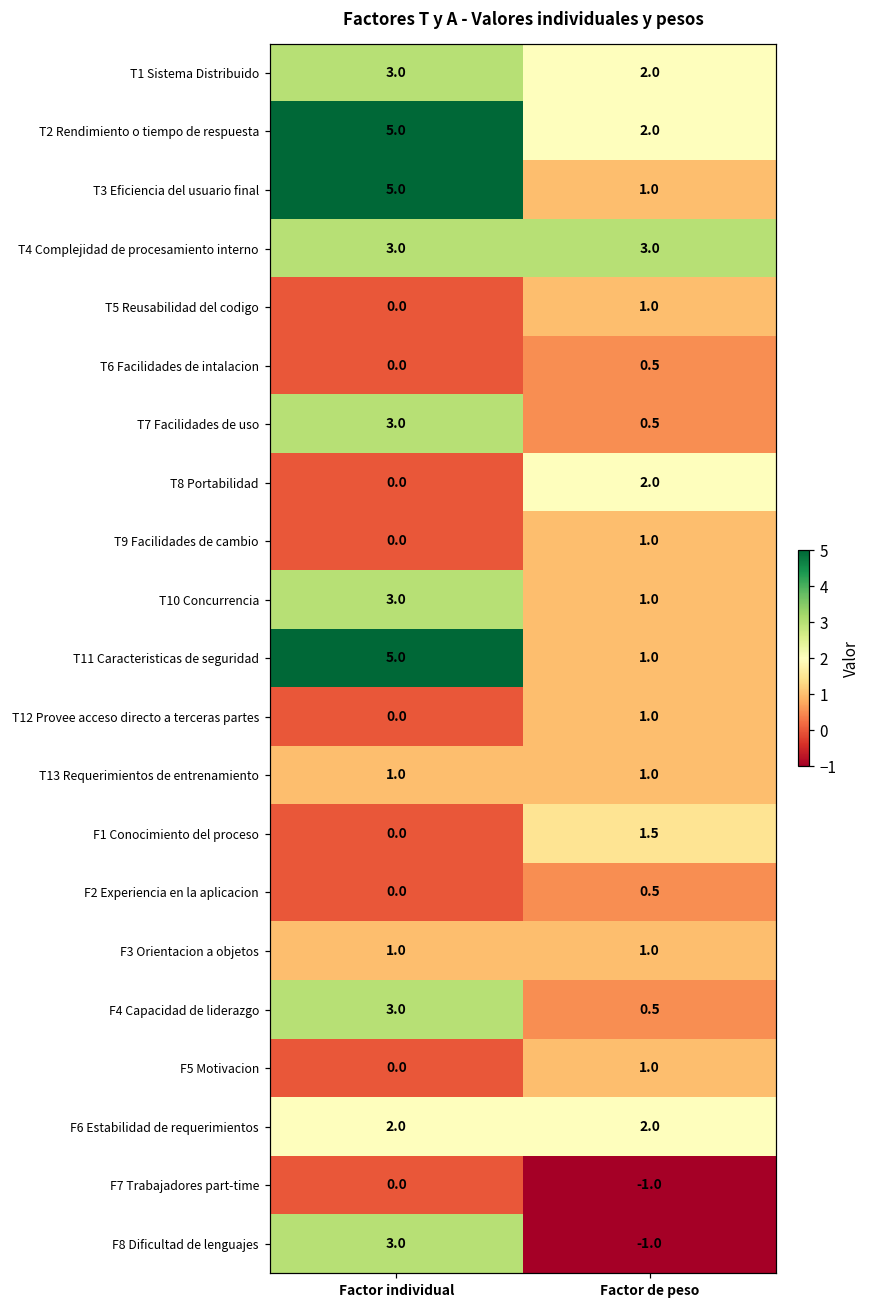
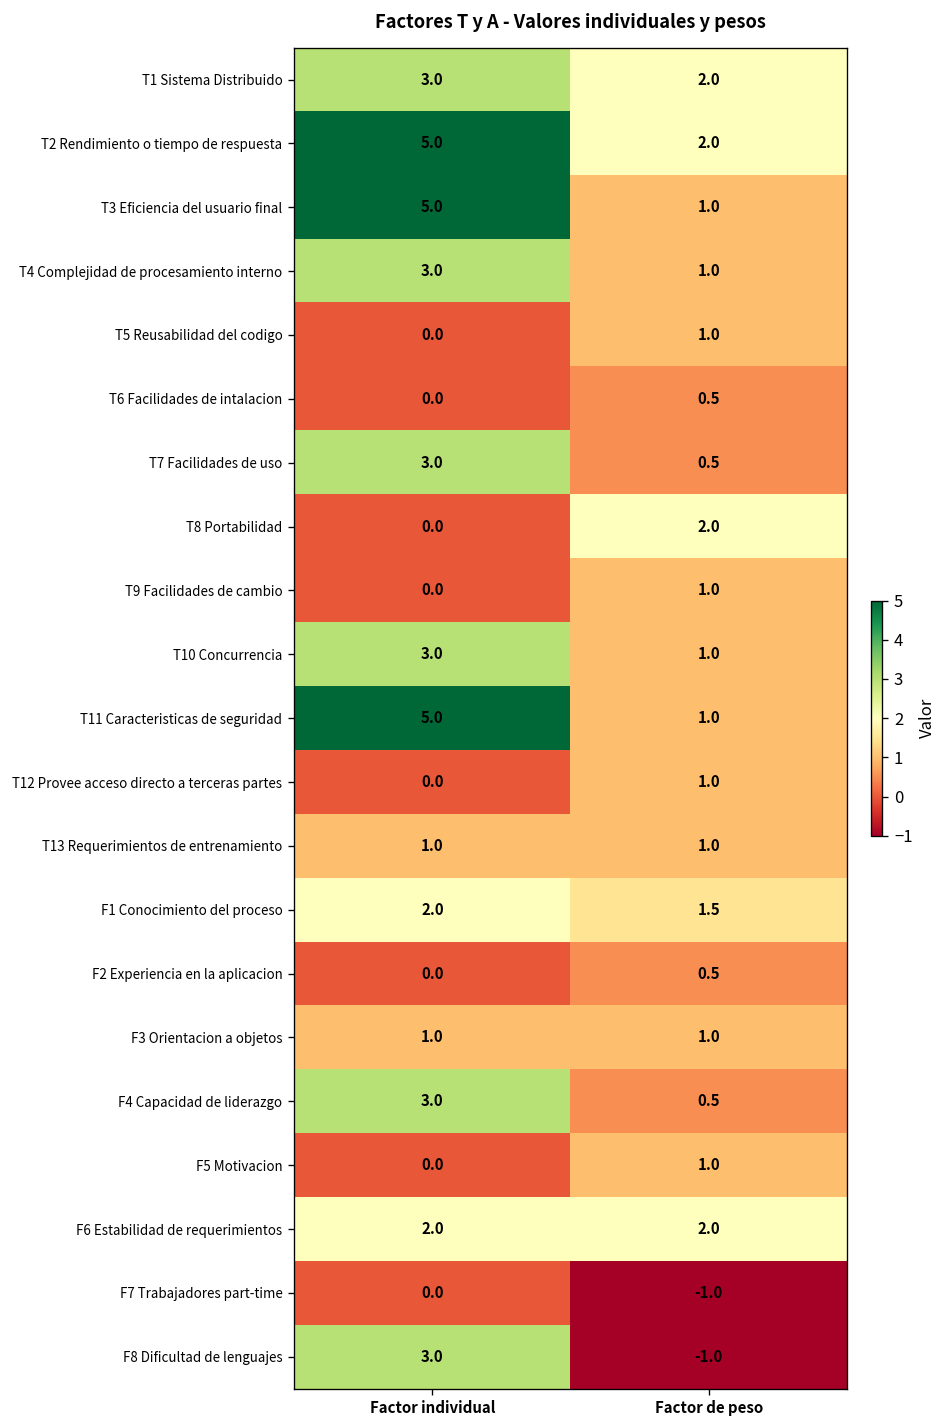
  {
    "T1 Sistema Distribuido": {
      "Factor individual": 3.0,
      "Factor de peso": 2.0
    },
    "T2 Rendimiento o tiempo de respuesta": {
      "Factor individual": 5.0,
      "Factor de peso": 2.0
    },
    "T3 Eficiencia del usuario final": {
      "Factor individual": 5.0,
      "Factor de peso": 1.0
    },
    "T4 Complejidad de procesamiento interno": {
      "Factor individual": 3.0,
-     "Factor de peso": 3.0
+     "Factor de peso": 1.0
    },
    "T5 Reusabilidad del codigo": {
      "Factor individual": 0.0,
      "Factor de peso": 1.0
    },
    "T6 Facilidades de intalacion": {
      "Factor individual": 0.0,
      "Factor de peso": 0.5
    },
    "T7 Facilidades de uso": {
      "Factor individual": 3.0,
      "Factor de peso": 0.5
    },
    "T8 Portabilidad": {
      "Factor individual": 0.0,
      "Factor de peso": 2.0
    },
    "T9 Facilidades de cambio": {
      "Factor individual": 0.0,
      "Factor de peso": 1.0
    },
    "T10 Concurrencia": {
      "Factor individual": 3.0,
      "Factor de peso": 1.0
    },
    "T11 Caracteristicas de seguridad": {
      "Factor individual": 5.0,
      "Factor de peso": 1.0
    },
    "T12 Provee acceso directo a terceras partes": {
      "Factor individual": 0.0,
      "Factor de peso": 1.0
    },
    "T13 Requerimientos de entrenamiento": {
      "Factor individual": 1.0,
      "Factor de peso": 1.0
    },
    "F1 Conocimiento del proceso": {
-     "Factor individual": 0.0,
+     "Factor individual": 2.0,
      "Factor de peso": 1.5
    },
    "F2 Experiencia en la aplicacion": {
      "Factor individual": 0.0,
      "Factor de peso": 0.5
    },
    "F3 Orientacion a objetos": {
      "Factor individual": 1.0,
      "Factor de peso": 1.0
    },
    "F4 Capacidad de liderazgo": {
      "Factor individual": 3.0,
      "Factor de peso": 0.5
    },
    "F5 Motivacion": {
      "Factor individual": 0.0,
      "Factor de peso": 1.0
    },
    "F6 Estabilidad de requerimientos": {
      "Factor individual": 2.0,
      "Factor de peso": 2.0
    },
    "F7 Trabajadores part-time": {
      "Factor individual": 0.0,
      "Factor de peso": -1.0
    },
    "F8 Dificultad de lenguajes": {
      "Factor individual": 3.0,
      "Factor de peso": -1.0
    }
  }
